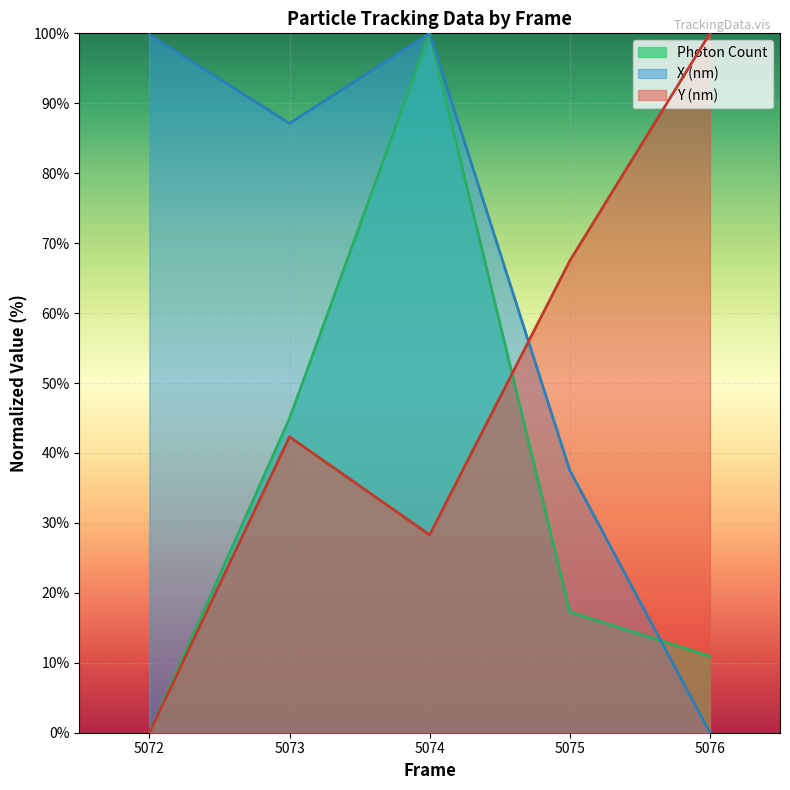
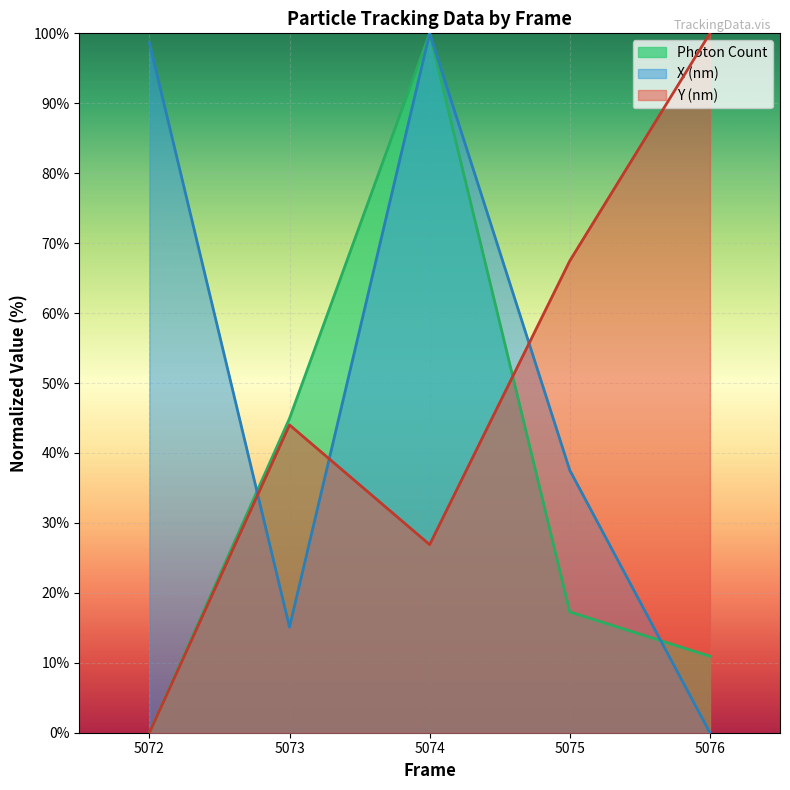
  {
    "Photon Count": {
      "5073": "45%",
      "5075": "17%",
      "5076": "11%"
    },
    "X (nm)": {
-     "5072": "100%",
-     "5073": "87%",
+     "5072": "99%",
+     "5073": "15%",
      "5075": "38%",
      "5076": "0%"
    },
    "Y (nm)": {
-     "5073": "42%",
-     "5074": "28%",
+     "5073": "44%",
+     "5074": "27%",
      "5075": "67%",
      "5076": "100%"
    }
  }
